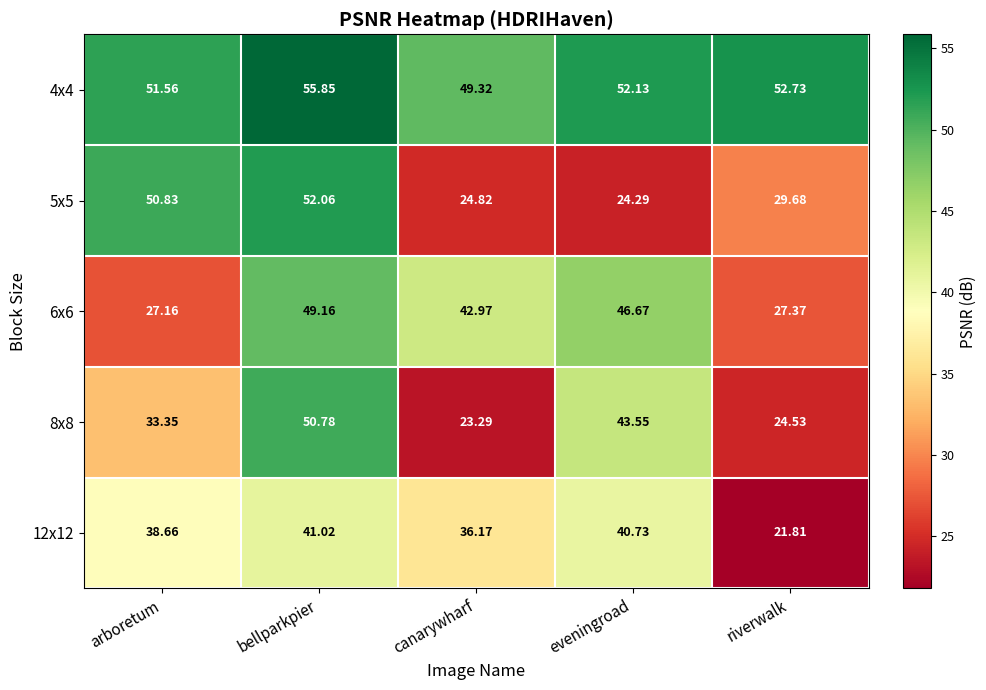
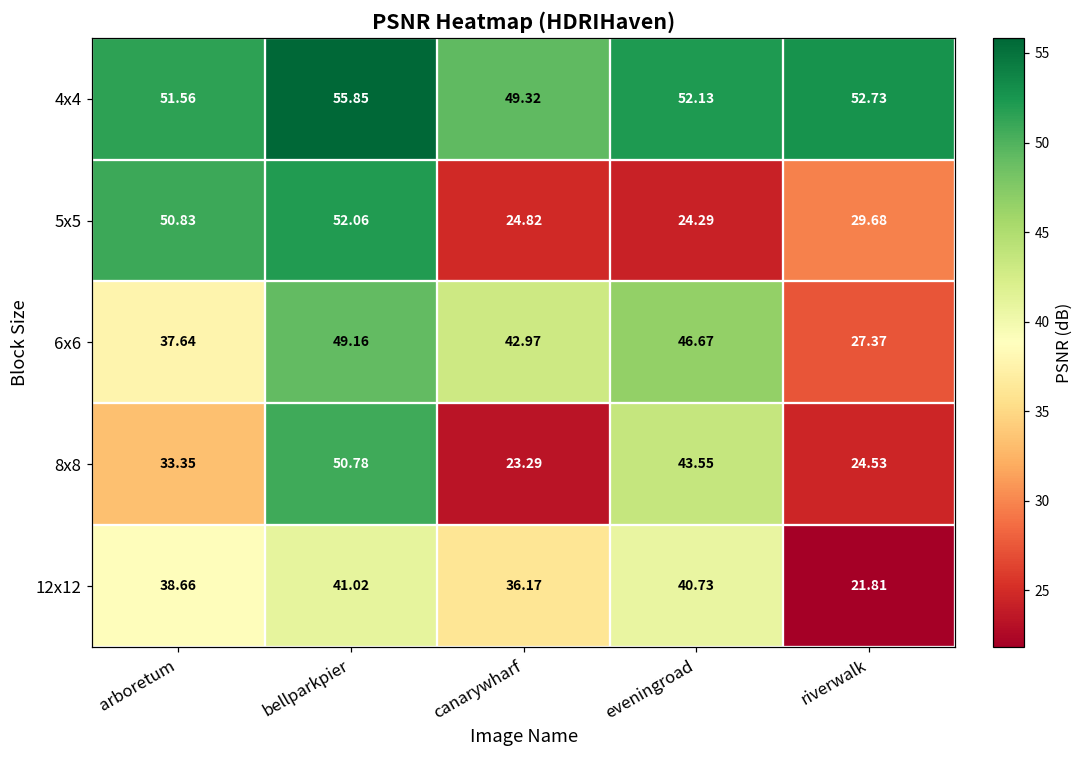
  {
    "4x4": {
      "arboretum": 51.56,
      "bellparkpier": 55.85,
      "canarywharf": 49.32,
      "eveningroad": 52.13,
      "riverwalk": 52.73
    },
    "5x5": {
      "arboretum": 50.83,
      "bellparkpier": 52.06,
      "canarywharf": 24.82,
      "eveningroad": 24.29,
      "riverwalk": 29.68
    },
    "6x6": {
-     "arboretum": 27.16,
+     "arboretum": 37.64,
      "bellparkpier": 49.16,
      "canarywharf": 42.97,
      "eveningroad": 46.67,
      "riverwalk": 27.37
    },
    "8x8": {
      "arboretum": 33.35,
      "bellparkpier": 50.78,
      "canarywharf": 23.29,
      "eveningroad": 43.55,
      "riverwalk": 24.53
    },
    "12x12": {
      "arboretum": 38.66,
      "bellparkpier": 41.02,
      "canarywharf": 36.17,
      "eveningroad": 40.73,
      "riverwalk": 21.81
    }
  }
